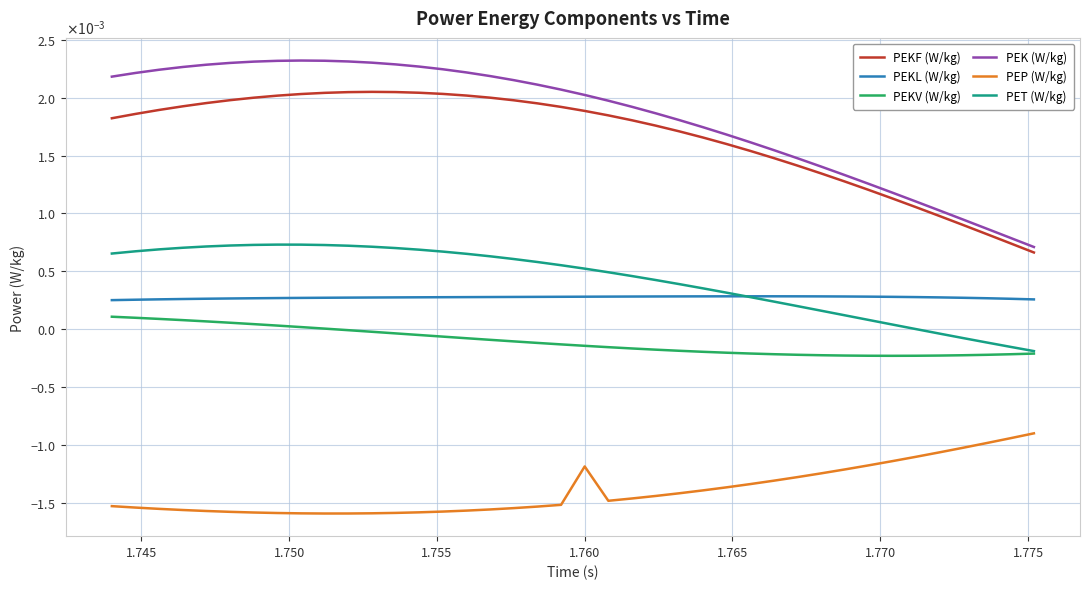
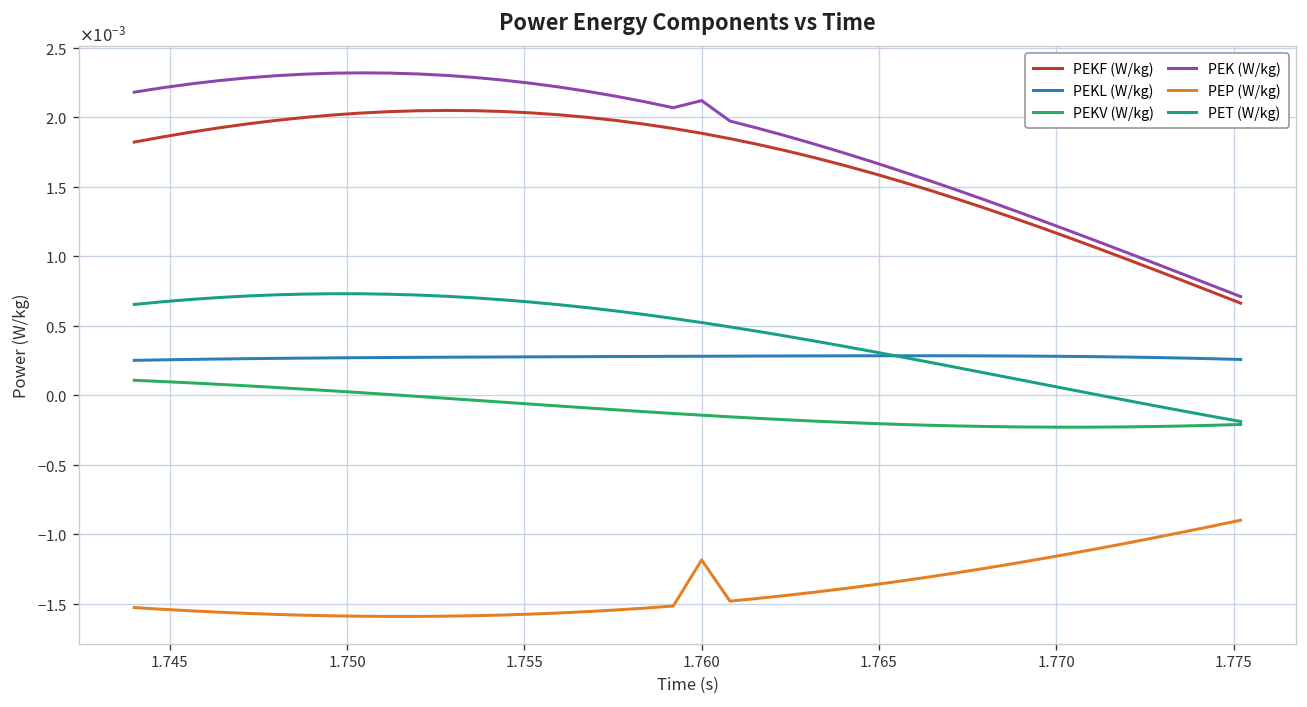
  {
    "PEKF (W/kg)": {
      "1.760": 0.00189
    },
    "PEKL (W/kg)": {
      "1.760": 0.00028
    },
    "PEK (W/kg)": {
-     "1.760": 0.00202
+     "1.760": 0.00212
    },
    "PEP (W/kg)": {
      "1.760": -0.00119
    }
  }
